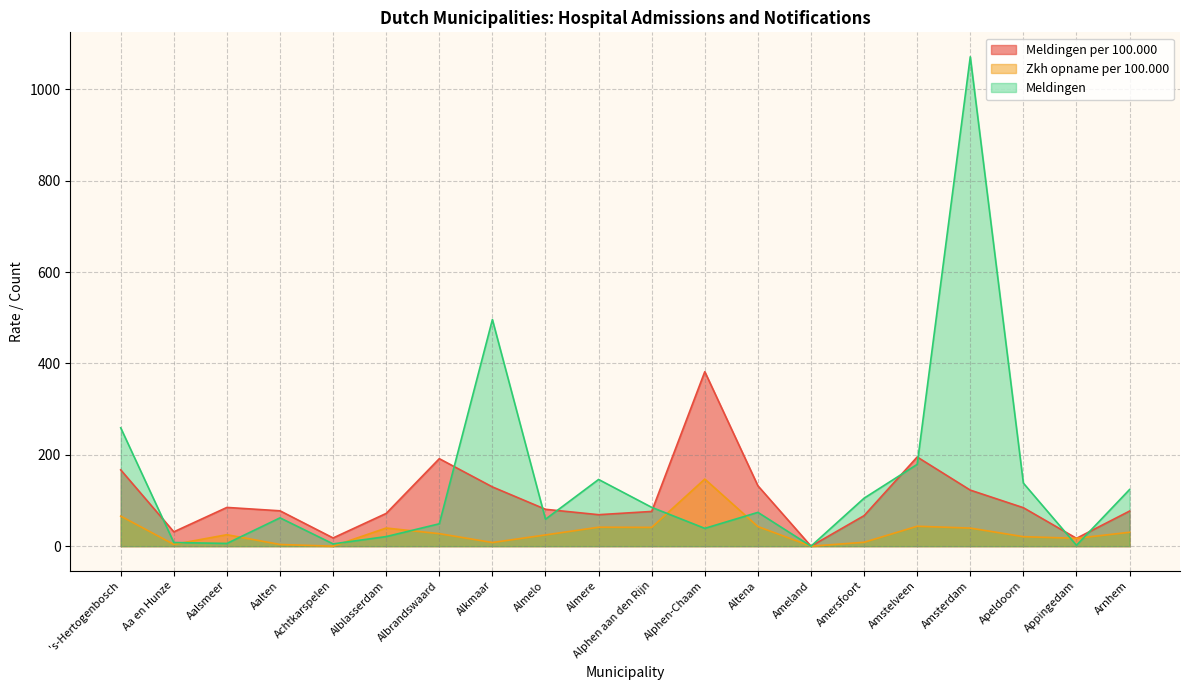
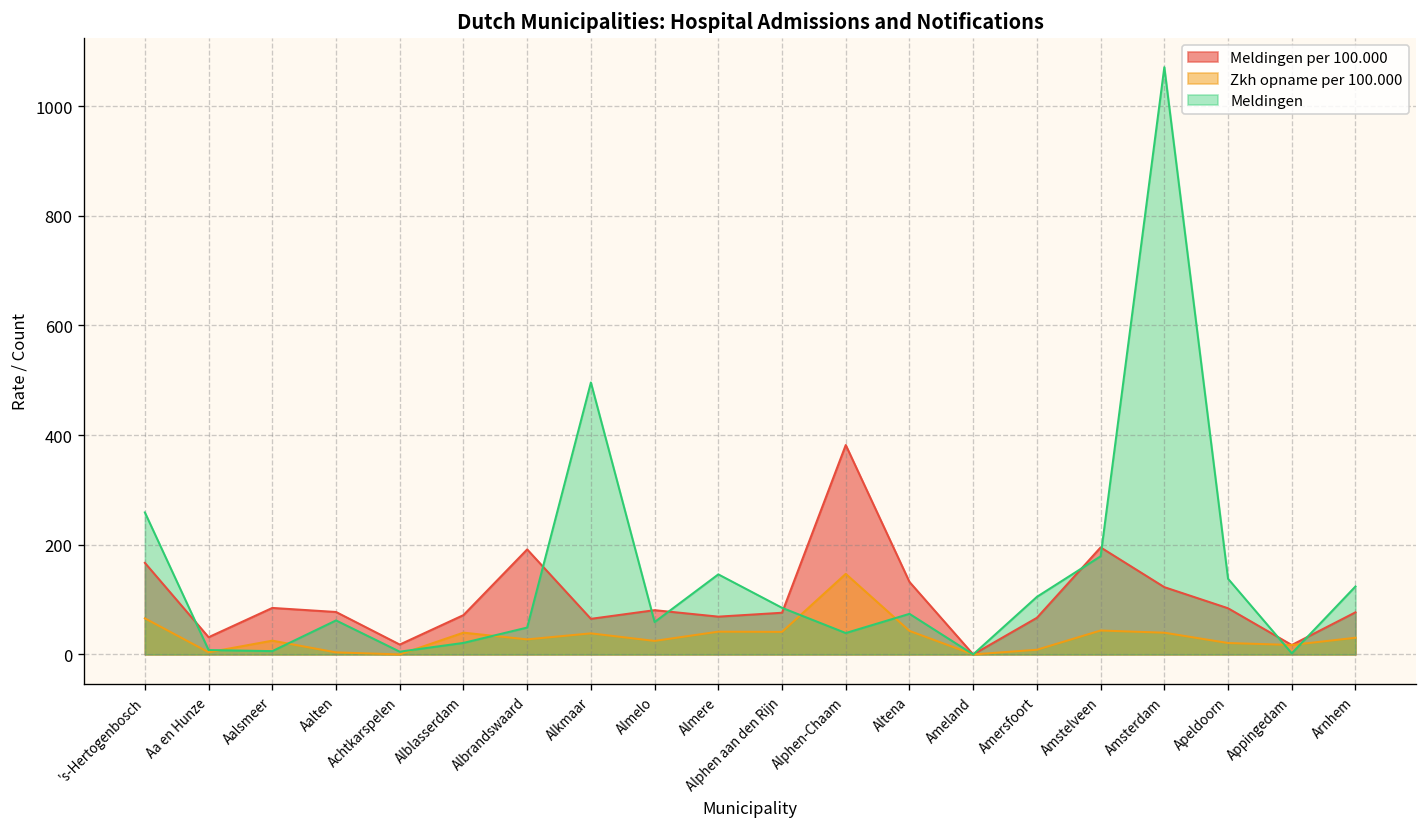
  {
    "Meldingen per 100.000": {
      "'s-Hertogenbosch": 170,
      "Aa en Hunze": 30,
      "Aalsmeer": 80,
      "Aalten": 80,
      "Achtkarspelen": 20,
      "Alblasserdam": 70,
      "Albrandswaard": 190,
-     "Alkmaar": 130,
+     "Alkmaar": 60,
      "Almelo": 80,
      "Almere": 70,
      "Alphen aan den Rijn": 80,
      "Alphen-Chaam": 380,
      "Altena": 130,
      "Amersfoort": 70,
      "Amstelveen": 200,
      "Amsterdam": 120,
      "Apeldoorn": 80,
      "Arnhem": 80
    },
    "Zkh opname per 100.000": {
      "'s-Hertogenbosch": 70,
      "Aalsmeer": 30,
      "Aalten": 0,
      "Alblasserdam": 40,
      "Albrandswaard": 30,
-     "Alkmaar": 10,
+     "Alkmaar": 40,
      "Almelo": 20,
      "Almere": 40,
      "Alphen aan den Rijn": 40,
      "Alphen-Chaam": 150,
      "Altena": 40,
      "Amersfoort": 10,
      "Amstelveen": 40,
      "Amsterdam": 40,
      "Apeldoorn": 20,
      "Arnhem": 30
    },
    "Meldingen": {
      "'s-Hertogenbosch": 260,
      "Aalsmeer": 10,
      "Aalten": 60,
      "Alblasserdam": 20,
      "Albrandswaard": 50,
      "Alkmaar": 500,
      "Almelo": 60,
      "Almere": 150,
      "Alphen aan den Rijn": 90,
      "Alphen-Chaam": 40,
      "Altena": 70,
      "Amersfoort": 110,
      "Amstelveen": 180,
      "Amsterdam": 1070,
      "Apeldoorn": 140,
      "Appingedam": 0,
      "Arnhem": 120
    }
  }
